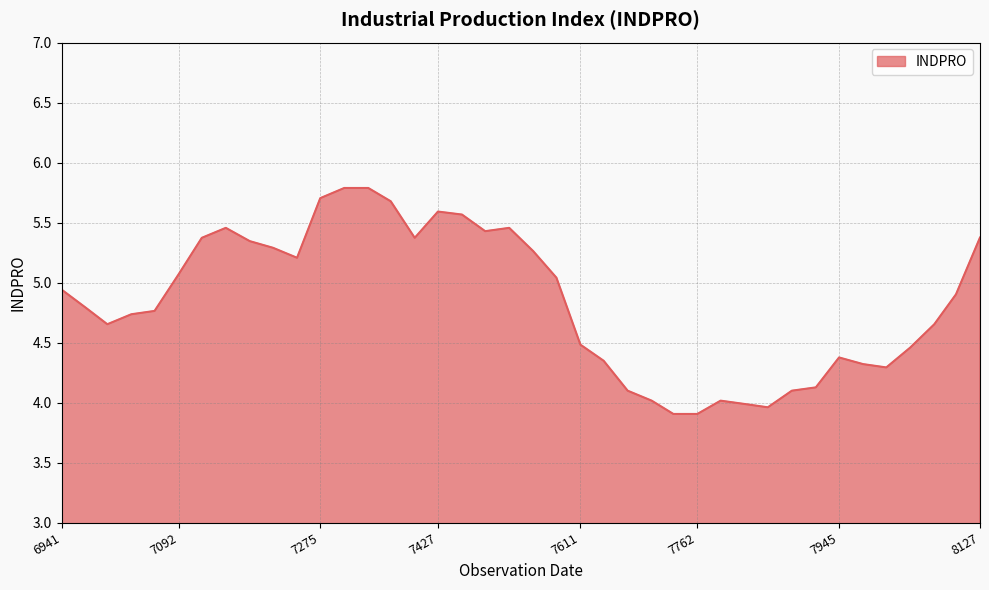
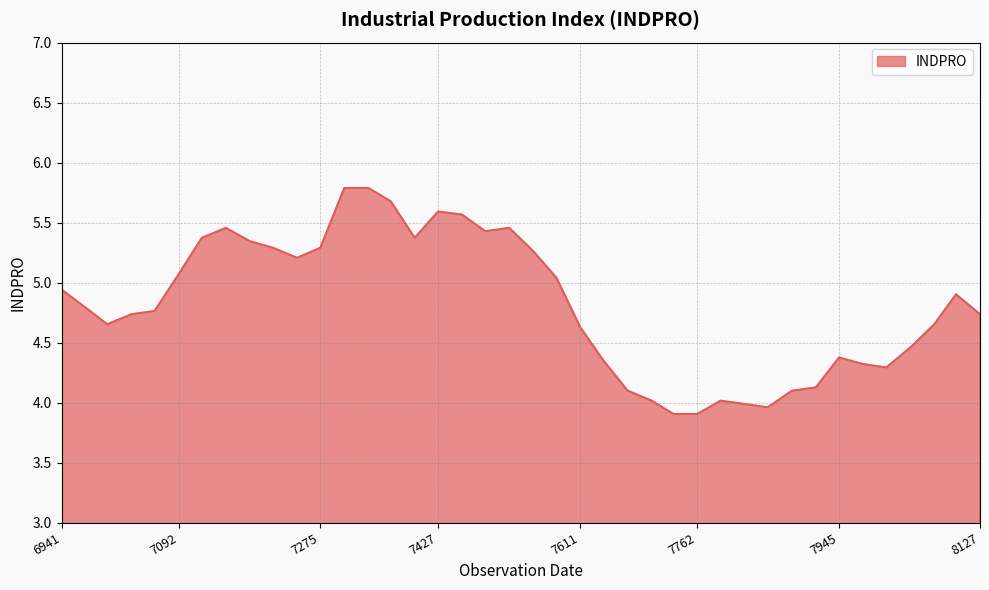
  {
    "6941": 4.94,
    "7092": 5.07,
-   "7275": 5.70,
+   "7275": 5.29,
    "7427": 5.59,
-   "7611": 4.48,
+   "7611": 4.62,
    "7762": 3.90,
    "7945": 4.38,
-   "8127": 5.37
+   "8127": 4.74
  }
